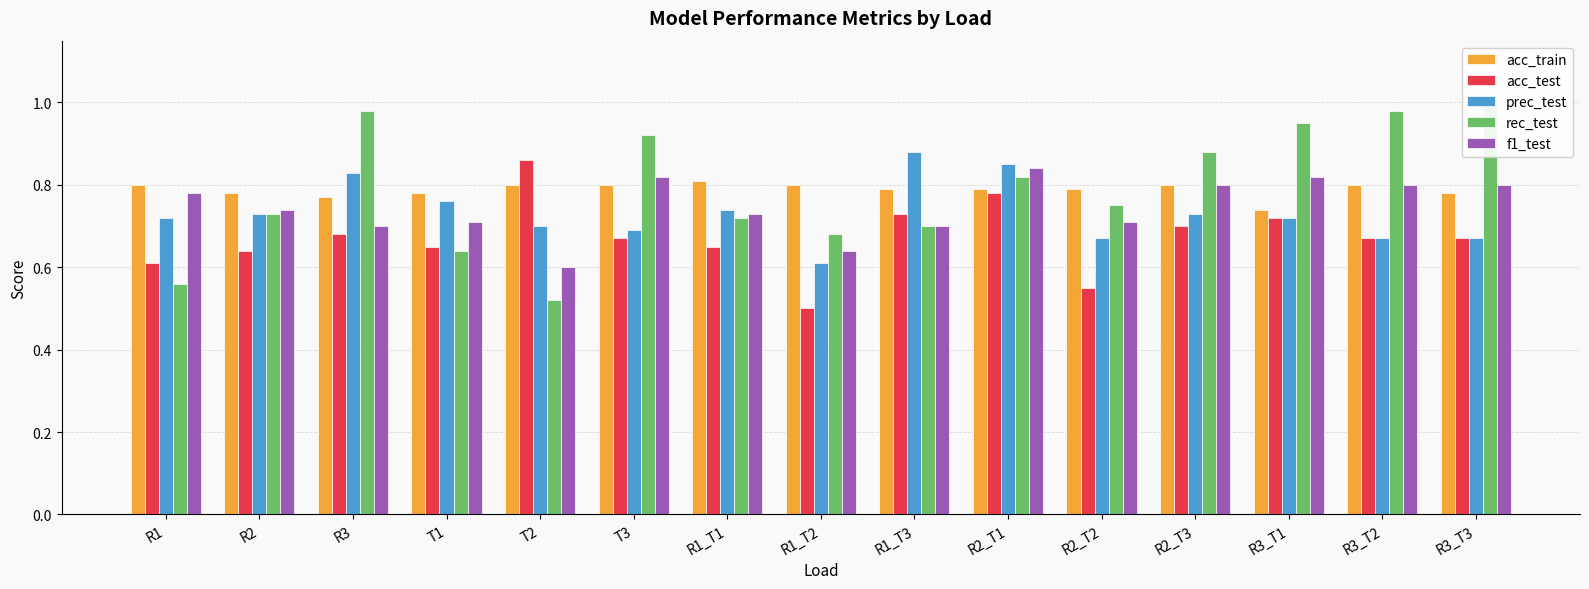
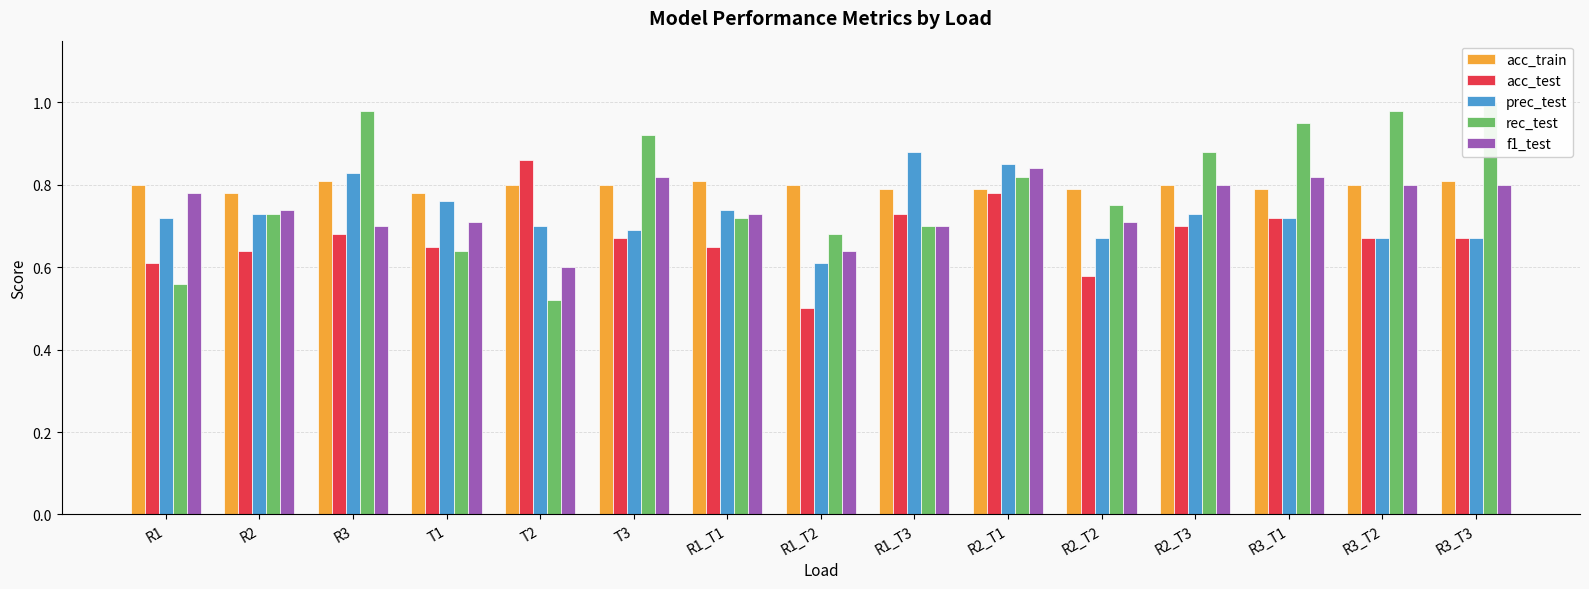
  {
    "acc_train": {
      "R1": 0.80,
      "R2": 0.78,
-     "R3": 0.77,
+     "R3": 0.81,
      "T1": 0.78,
      "T2": 0.80,
      "T3": 0.80,
      "R1_T1": 0.81,
      "R1_T2": 0.80,
      "R1_T3": 0.79,
      "R2_T1": 0.79,
      "R2_T2": 0.79,
      "R2_T3": 0.80,
-     "R3_T1": 0.74,
+     "R3_T1": 0.79,
      "R3_T2": 0.80,
-     "R3_T3": 0.78
+     "R3_T3": 0.81
    },
    "acc_test": {
      "R1": 0.61,
      "R2": 0.64,
      "R3": 0.68,
      "T1": 0.65,
      "T2": 0.86,
      "T3": 0.67,
      "R1_T1": 0.65,
      "R1_T2": 0.50,
      "R1_T3": 0.73,
      "R2_T1": 0.78,
-     "R2_T2": 0.55,
+     "R2_T2": 0.58,
      "R2_T3": 0.70,
      "R3_T1": 0.72,
      "R3_T2": 0.67,
      "R3_T3": 0.67
    },
    "prec_test": {
      "R1": 0.72,
      "R2": 0.73,
      "R3": 0.83,
      "T1": 0.76,
      "T2": 0.70,
      "T3": 0.69,
      "R1_T1": 0.74,
      "R1_T2": 0.61,
      "R1_T3": 0.88,
      "R2_T1": 0.85,
      "R2_T2": 0.67,
      "R2_T3": 0.73,
      "R3_T1": 0.72,
      "R3_T2": 0.67,
      "R3_T3": 0.67
    },
    "rec_test": {
      "R1": 0.56,
      "R2": 0.73,
      "R3": 0.98,
      "T1": 0.64,
      "T2": 0.52,
      "T3": 0.92,
      "R1_T1": 0.72,
      "R1_T2": 0.68,
      "R1_T3": 0.70,
      "R2_T1": 0.82,
      "R2_T2": 0.75,
      "R2_T3": 0.88,
      "R3_T1": 0.95,
      "R3_T2": 0.98
    },
    "f1_test": {
      "R1": 0.78,
      "R2": 0.74,
      "R3": 0.70,
      "T1": 0.71,
      "T2": 0.60,
      "T3": 0.82,
      "R1_T1": 0.73,
      "R1_T2": 0.64,
      "R1_T3": 0.70,
      "R2_T1": 0.84,
      "R2_T2": 0.71,
      "R2_T3": 0.80,
      "R3_T1": 0.82,
      "R3_T2": 0.80,
      "R3_T3": 0.80
    }
  }
